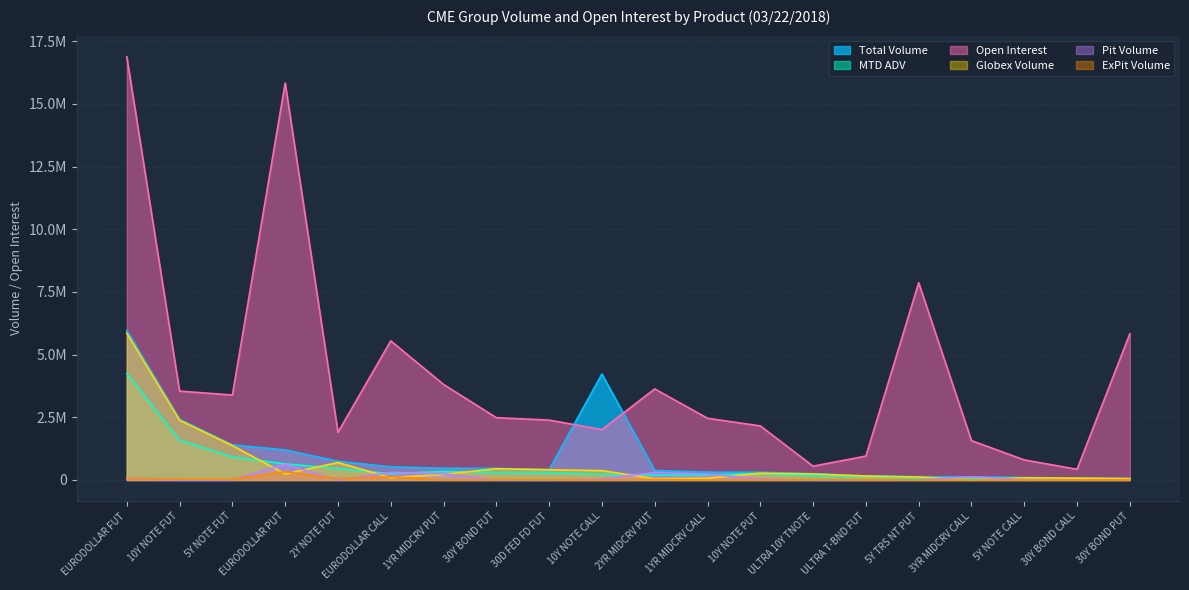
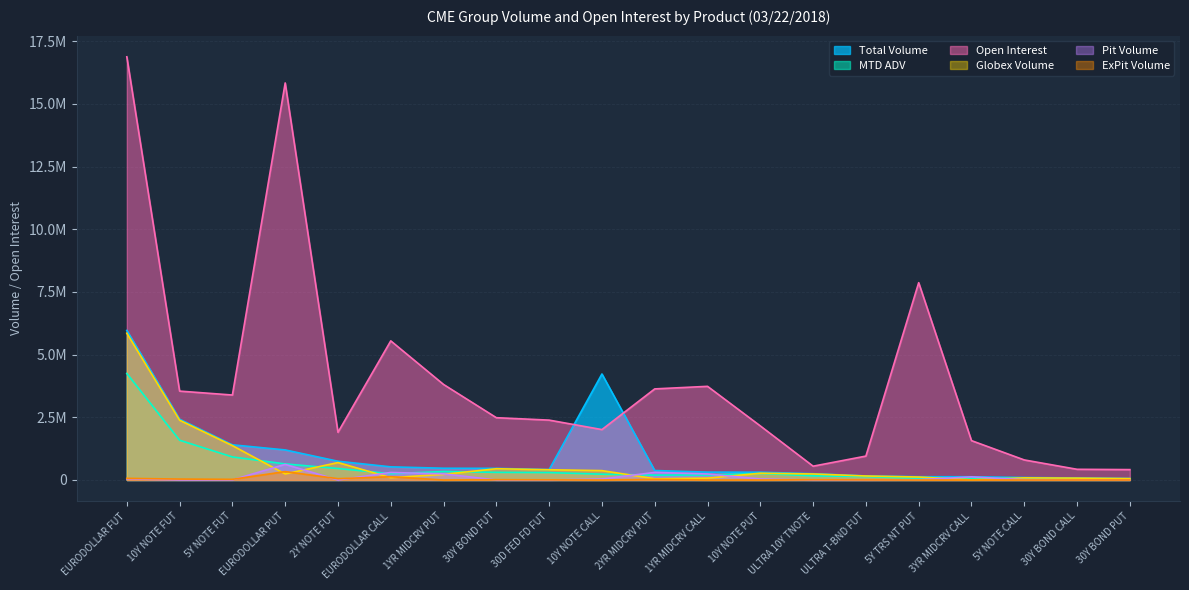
  {
    "Total Volume": {
      "EURODOLLAR FUT": 6000000,
      "EURODOLLAR PUT": 1200000,
      "EURODOLLAR CALL": 500000,
      "1YR MIDCRV PUT": 500000,
      "10Y NOTE CALL": 4200000
    },
    "MTD ADV": {
      "EURODOLLAR FUT": 4200000,
      "10Y NOTE FUT": 1600000,
      "5Y NOTE FUT": 900000,
      "2Y NOTE FUT": 500000,
      "30Y BOND FUT": 300000,
      "30D FED FD FUT": 300000,
      "10Y NOTE CALL": 200000,
      "2YR MIDCRV PUT": 200000
    },
    "Open Interest": {
      "EURODOLLAR FUT": 16900000,
      "10Y NOTE FUT": 3500000,
      "5Y NOTE FUT": 3400000,
      "EURODOLLAR PUT": 15800000,
      "2Y NOTE FUT": 1900000,
      "EURODOLLAR CALL": 5500000,
      "1YR MIDCRV PUT": 3800000,
      "30Y BOND FUT": 2500000,
      "30D FED FD FUT": 2400000,
      "10Y NOTE CALL": 2000000,
      "2YR MIDCRV PUT": 3600000,
-     "1YR MIDCRV CALL": 2500000,
+     "1YR MIDCRV CALL": 3700000,
      "10Y NOTE PUT": 2200000,
      "ULTRA 10Y TNOTE": 600000,
      "ULTRA T-BND FUT": 1000000,
      "5Y TRS NT PUT": 7900000,
      "3YR MIDCRV CALL": 1600000,
      "5Y NOTE CALL": 800000,
      "30Y BOND CALL": 400000,
-     "30Y BOND PUT": 5800000
+     "30Y BOND PUT": 400000
    }
  }
